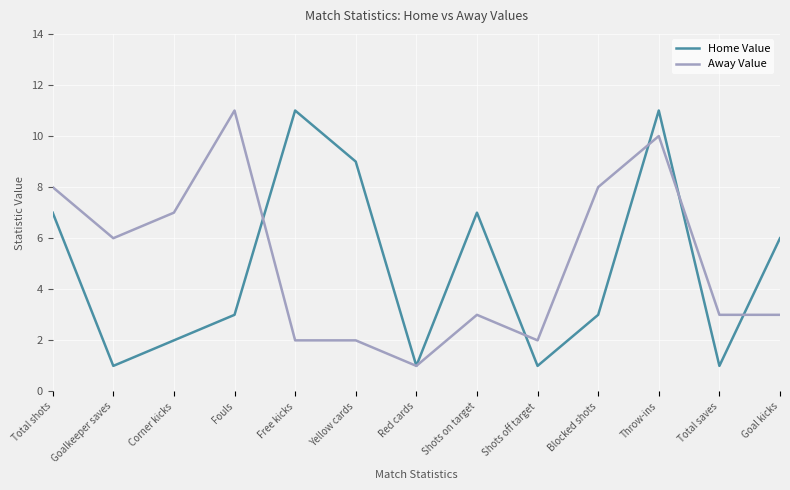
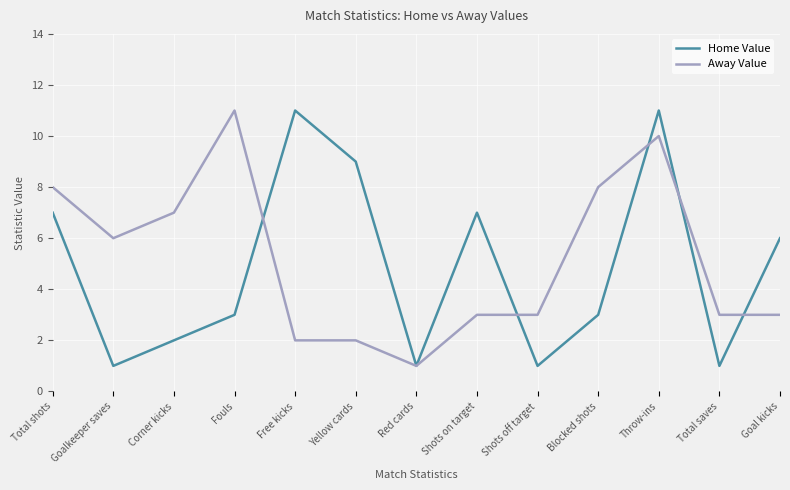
  {
    "Home Value": {
      "Total shots": 7,
      "Goalkeeper saves": 1,
      "Corner kicks": 2,
      "Fouls": 3,
      "Free kicks": 11,
      "Yellow cards": 9,
      "Shots on target": 7,
      "Shots off target": 1,
      "Blocked shots": 3,
      "Throw-ins": 11,
      "Total saves": 1,
      "Goal kicks": 6
    },
    "Away Value": {
      "Total shots": 8,
      "Goalkeeper saves": 6,
      "Corner kicks": 7,
      "Fouls": 11,
      "Free kicks": 2,
      "Yellow cards": 2,
      "Shots on target": 3,
-     "Shots off target": 2,
+     "Shots off target": 3,
      "Blocked shots": 8,
      "Throw-ins": 10,
      "Total saves": 3,
      "Goal kicks": 3
    }
  }
